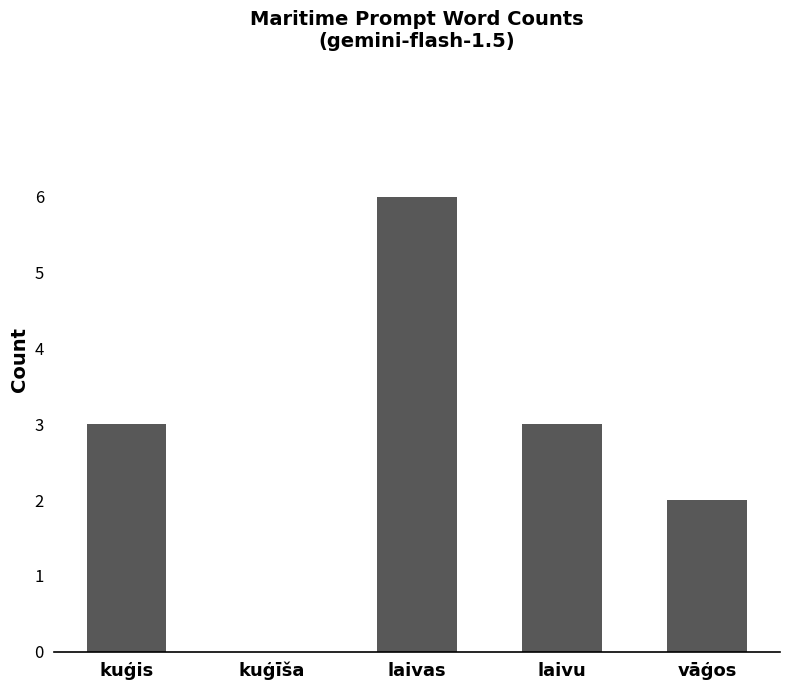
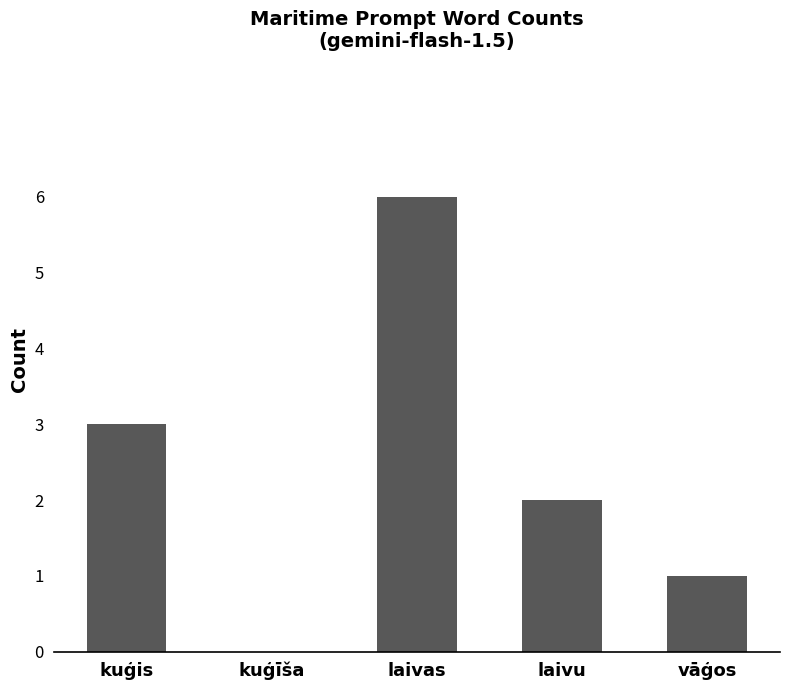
  {
    "kuģis": 3,
    "kuģīša": 0,
    "laivas": 6,
-   "laivu": 3,
-   "vāģos": 2
+   "laivu": 2,
+   "vāģos": 1
  }
